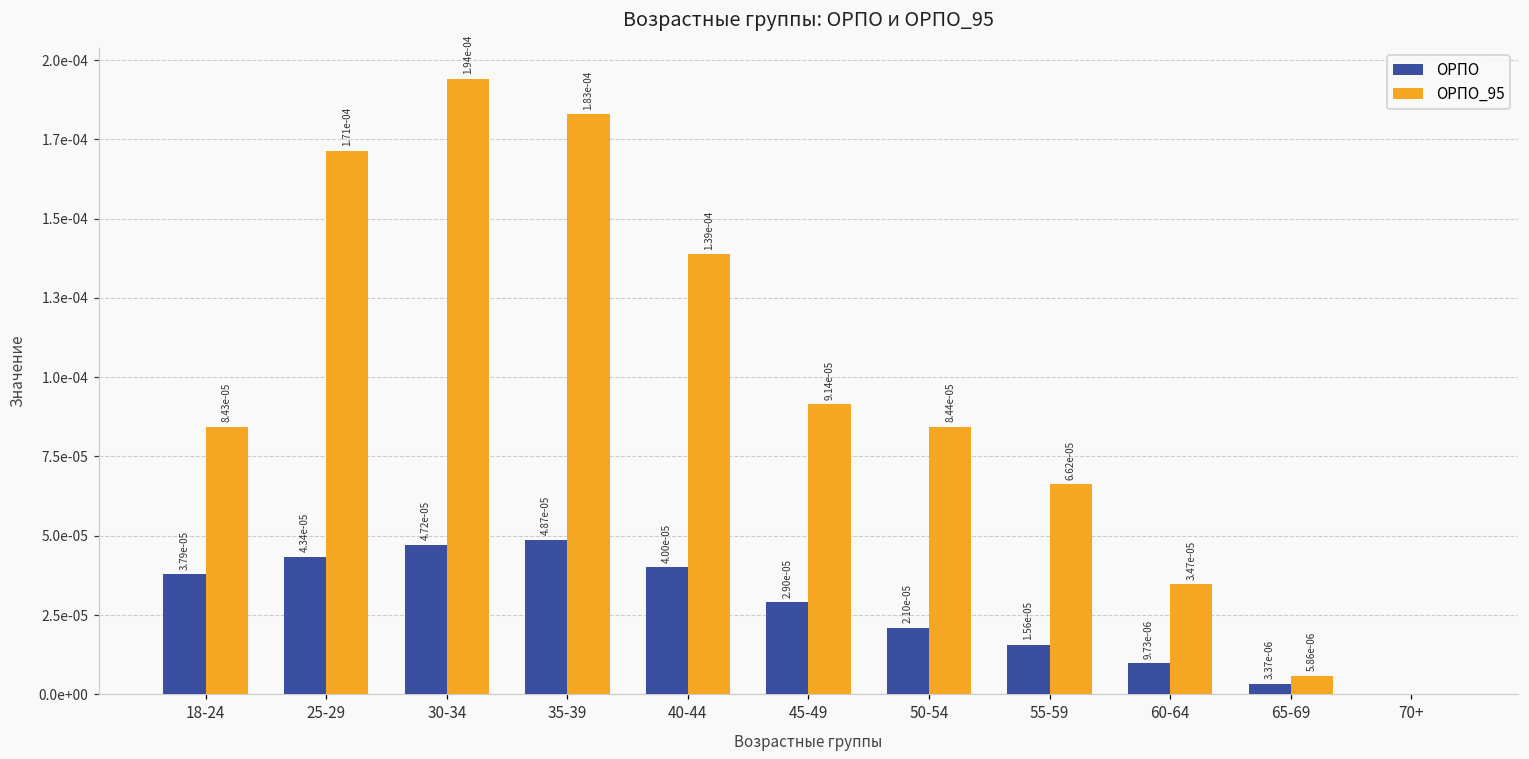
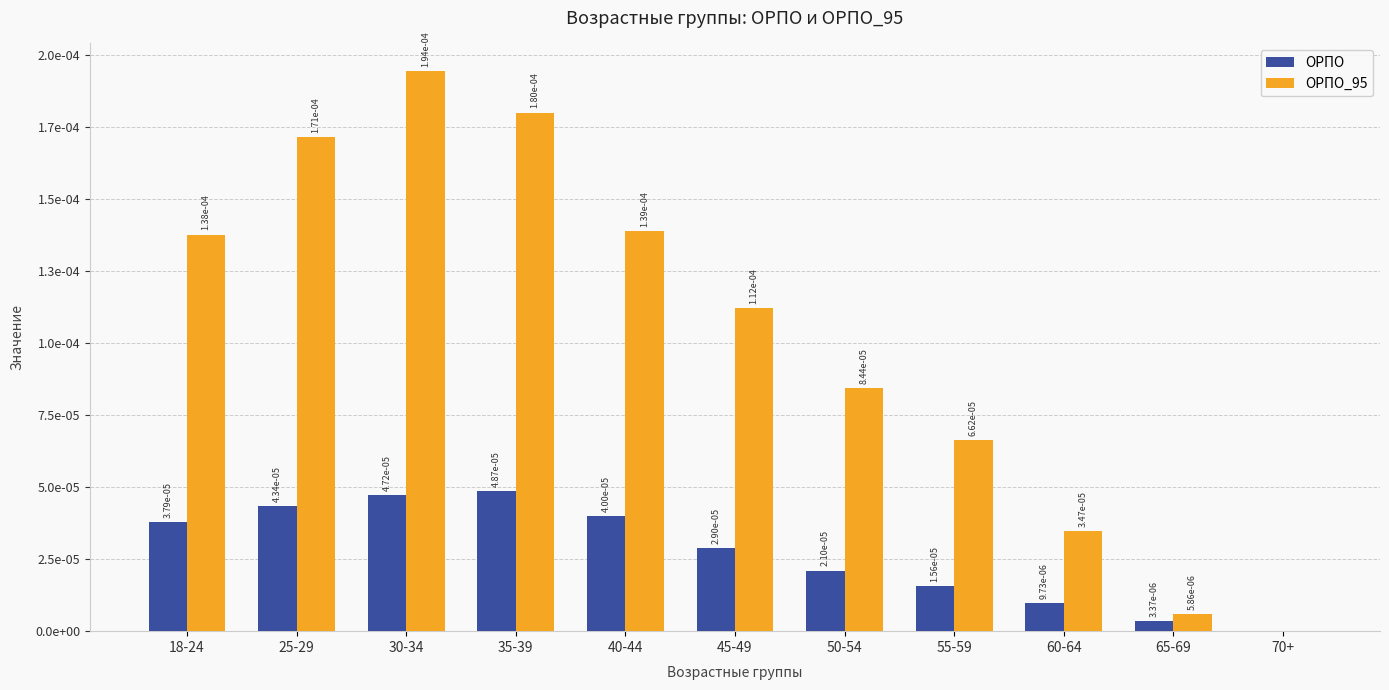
  {
    "ОРПО": {
      "18-24": "3.79e-05",
      "25-29": "4.34e-05",
      "30-34": "4.72e-05",
      "35-39": "4.87e-05",
      "40-44": "4.00e-05",
      "45-49": "2.90e-05",
      "50-54": "2.10e-05",
      "55-59": "1.56e-05",
      "60-64": "9.73e-06",
      "65-69": "3.37e-06"
    },
    "ОРПО_95": {
-     "18-24": "8.43e-05",
+     "18-24": "1.38e-04",
      "25-29": "1.71e-04",
      "30-34": "1.94e-04",
-     "35-39": "1.83e-04",
+     "35-39": "1.80e-04",
      "40-44": "1.39e-04",
-     "45-49": "9.14e-05",
+     "45-49": "1.12e-04",
      "50-54": "8.44e-05",
      "55-59": "6.62e-05",
      "60-64": "3.47e-05",
      "65-69": "5.86e-06"
    }
  }
